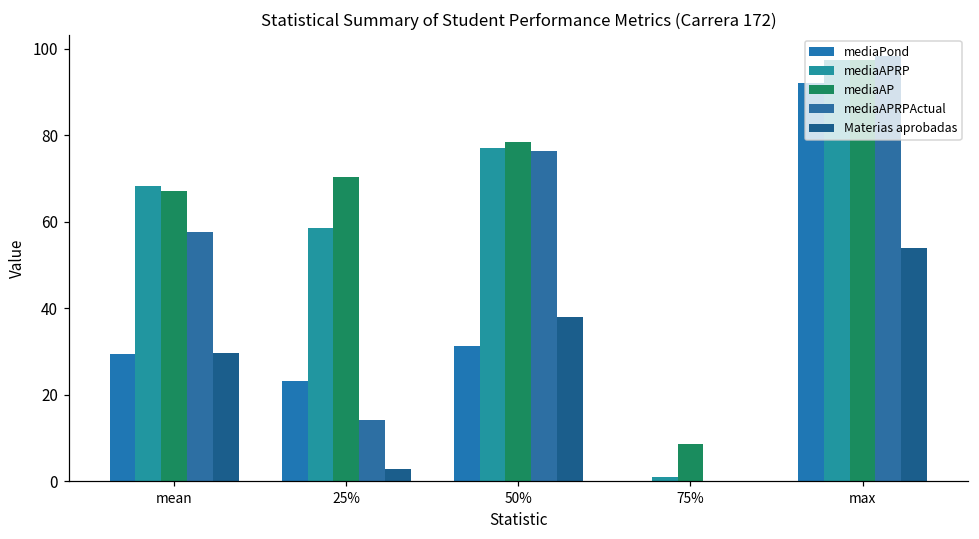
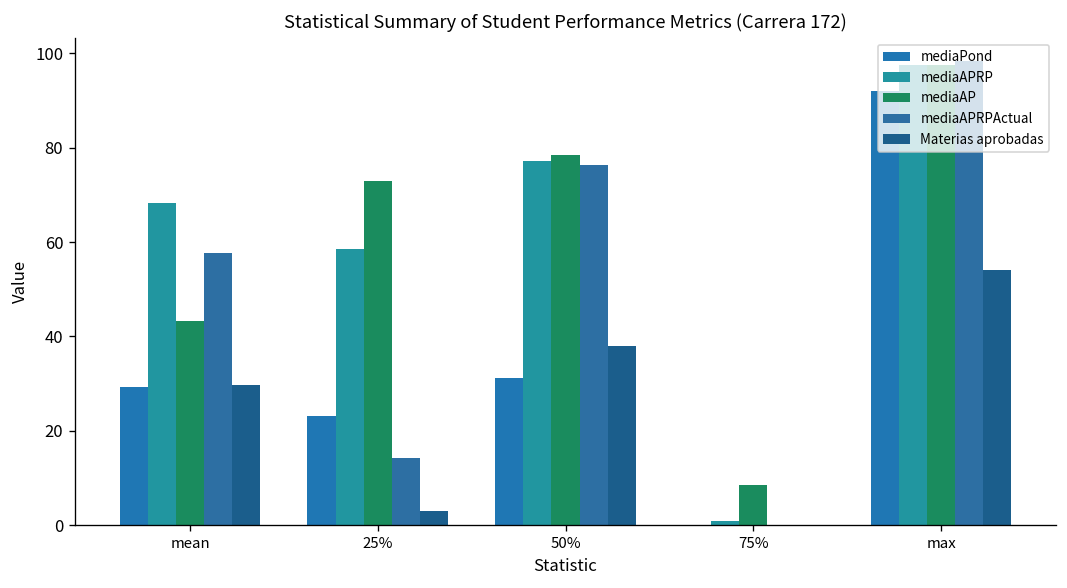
  {
    "mediaAP": {
-     "mean": 67,
-     "25%": 70,
+     "mean": 43,
+     "25%": 73,
      "50%": 78,
      "75%": 9
    }
  }
